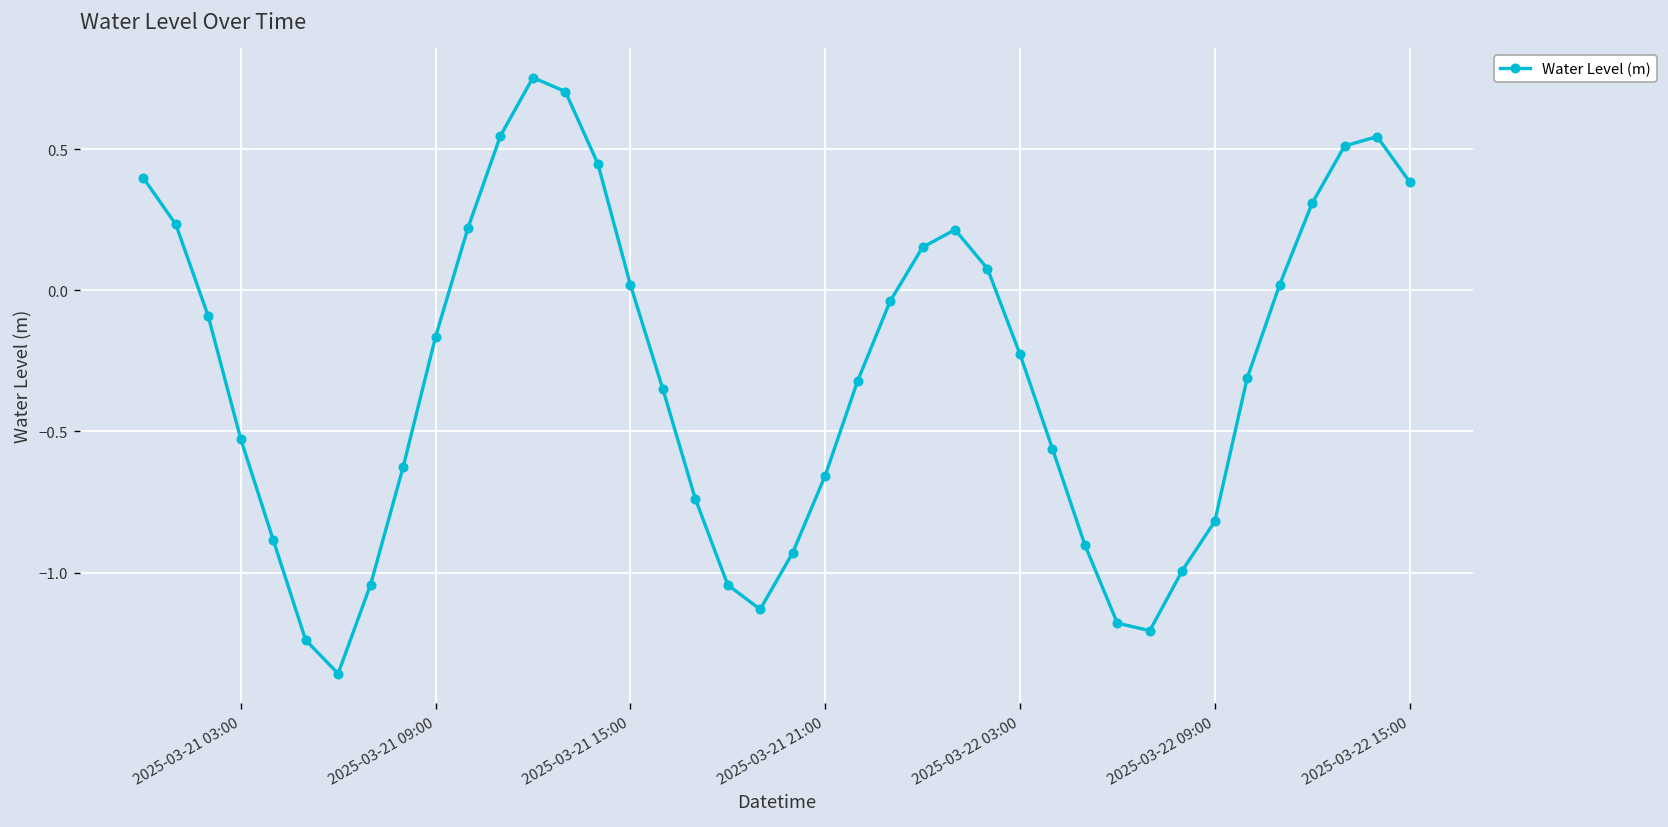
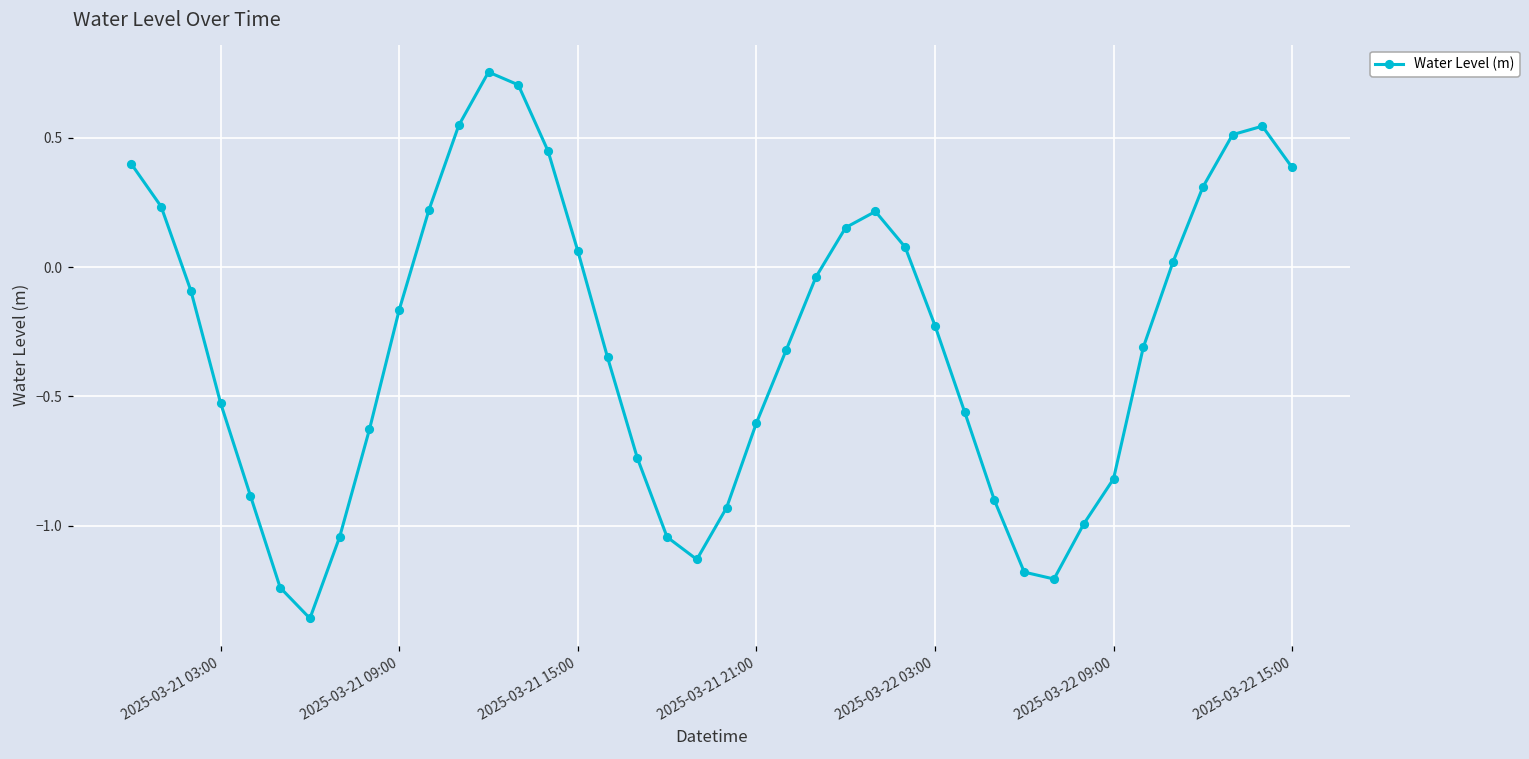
  {
    "2025-03-21 03:00": -0.53,
    "2025-03-21 09:00": -0.17,
-   "2025-03-21 15:00": 0.02,
-   "2025-03-21 21:00": -0.66,
+   "2025-03-21 15:00": 0.06,
+   "2025-03-21 21:00": -0.60,
    "2025-03-22 03:00": -0.23,
    "2025-03-22 09:00": -0.82,
    "2025-03-22 15:00": 0.39
  }
